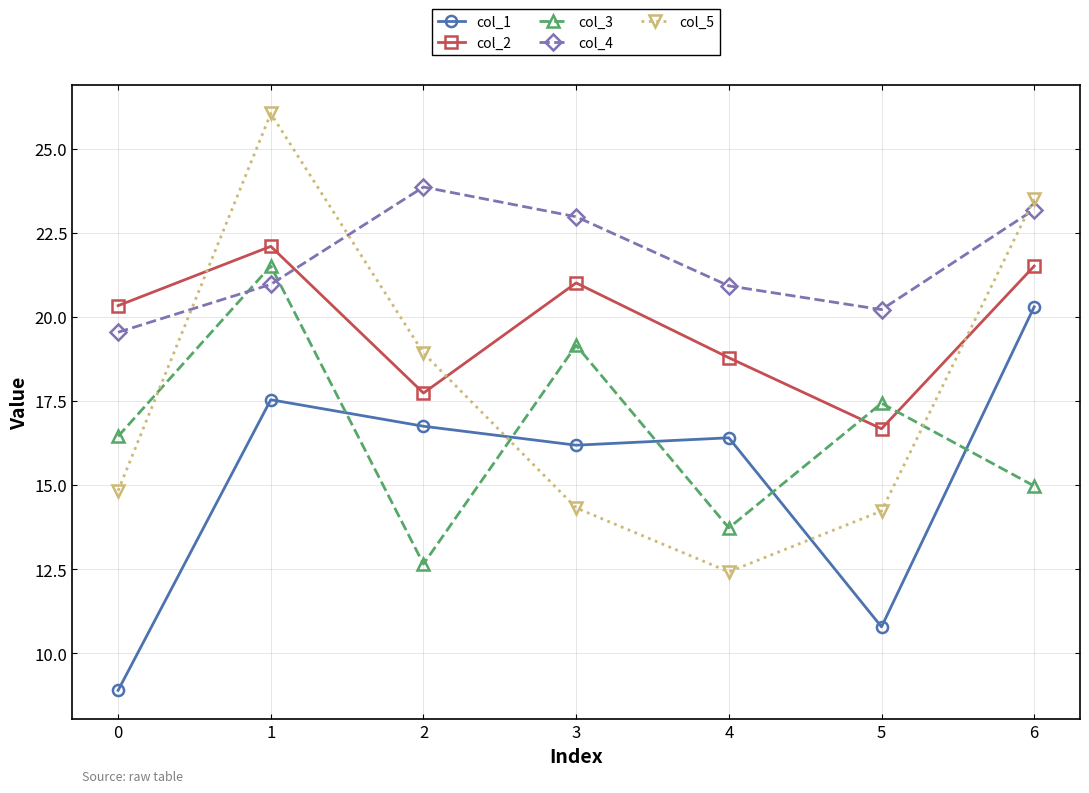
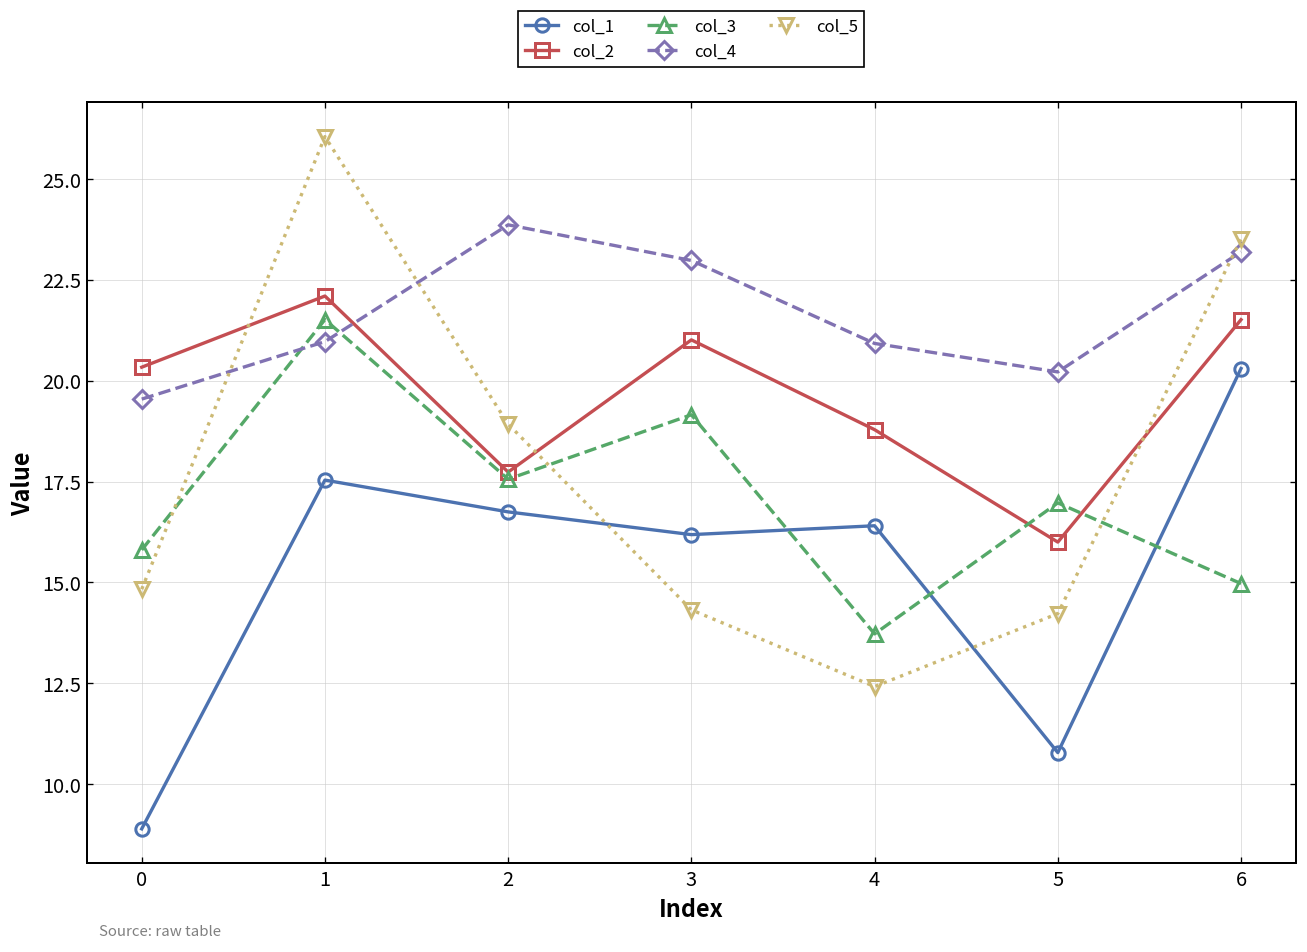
  {
    "col_2": {
      "0": 20.3,
      "1": 22.1,
      "2": 17.7,
      "3": 21.0,
      "4": 18.8,
-     "5": 16.7,
+     "5": 16.0,
      "6": 21.5
    },
    "col_3": {
-     "0": 16.4,
+     "0": 15.8,
      "1": 21.5,
-     "2": 12.7,
+     "2": 17.6,
      "3": 19.2,
      "4": 13.7,
-     "5": 17.4,
+     "5": 17.0,
      "6": 15.0
    },
    "col_5": {
      "0": 14.8,
      "1": 26.0,
      "2": 18.9,
      "3": 14.3,
      "4": 12.4,
      "5": 14.2,
      "6": 23.5
    }
  }
